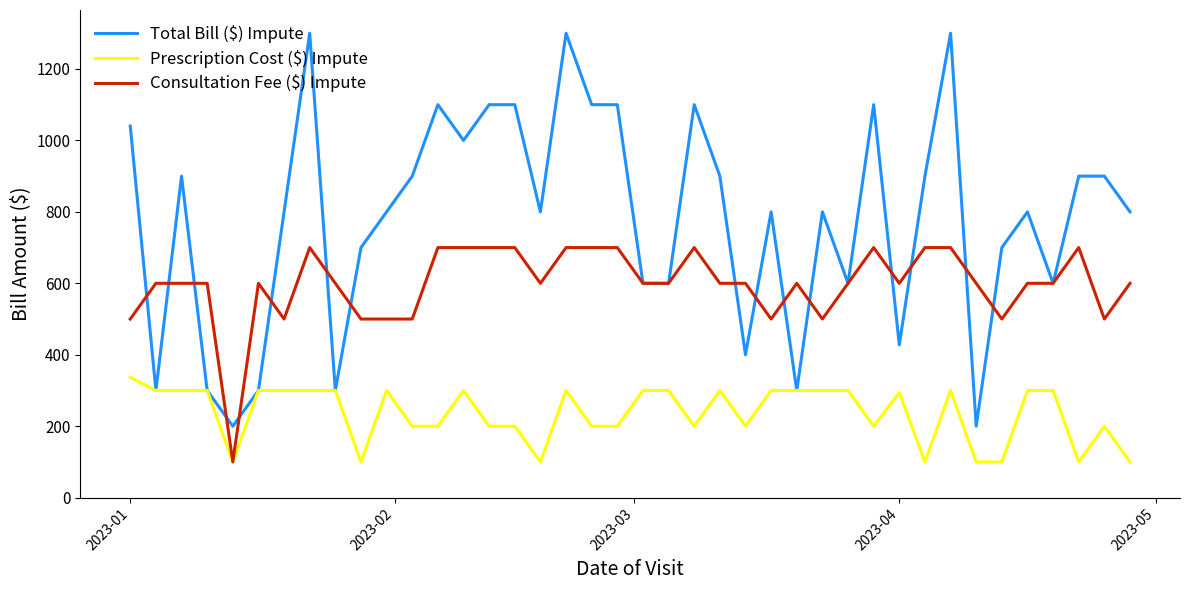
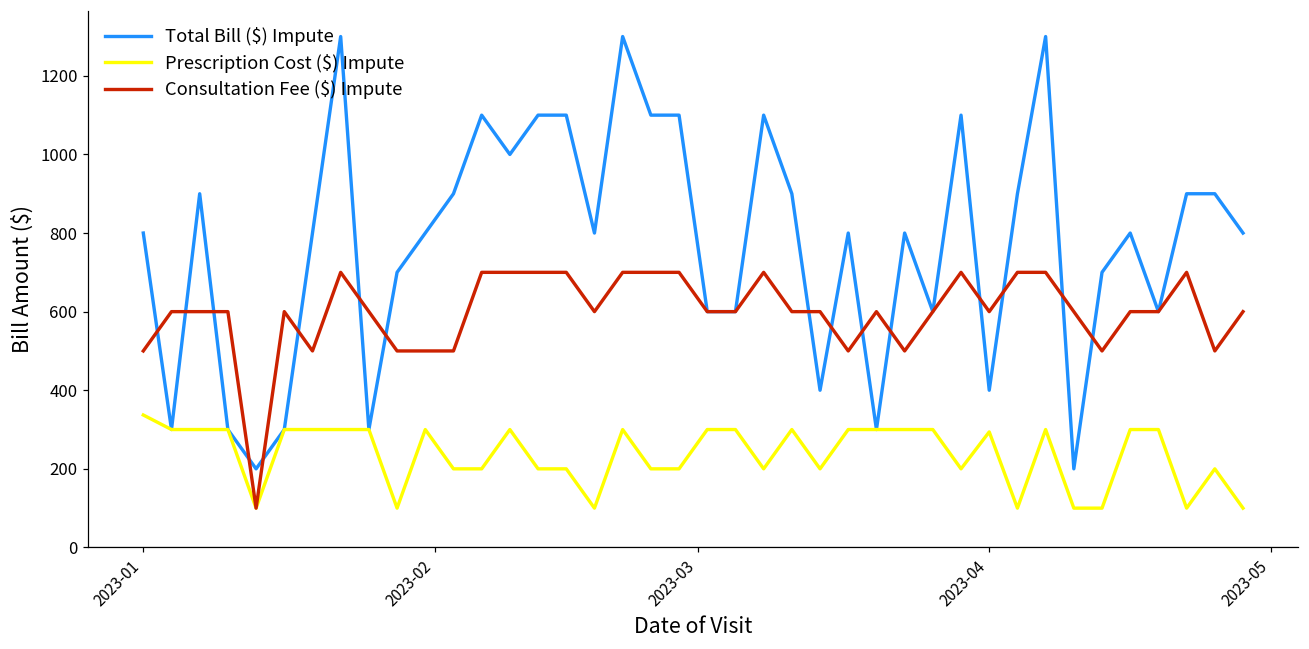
  {
    "Total Bill ($) Impute": {
-     "2023-01": 1040,
-     "2023-04": 430
+     "2023-01": 800,
+     "2023-04": 400
    },
    "Prescription Cost ($) Impute": {
      "2023-01": 340,
      "2023-04": 290
    },
    "Consultation Fee ($) Impute": {
      "2023-01": 500,
      "2023-04": 600
    }
  }
